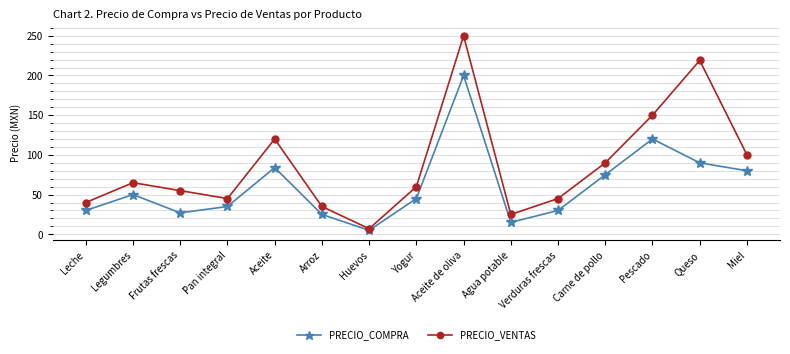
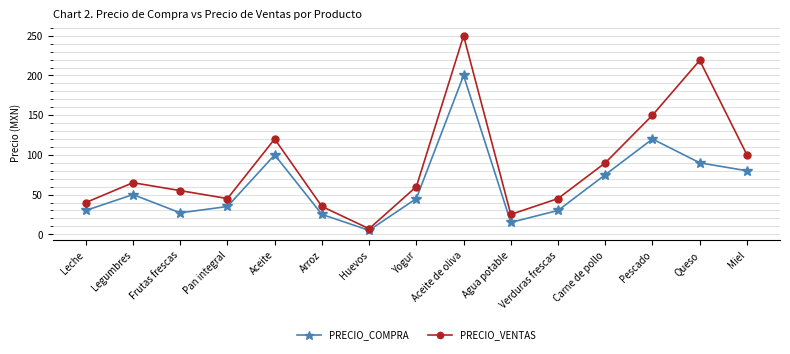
  {
    "PRECIO_COMPRA": {
      "Leche": 30,
      "Legumbres": 50,
      "Frutas frescas": 30,
      "Pan integral": 40,
-     "Aceite": 80,
+     "Aceite": 100,
      "Arroz": 30,
      "Yogur": 50,
      "Aceite de oliva": 200,
      "Agua potable": 20,
      "Verduras frescas": 30,
      "Carne de pollo": 80,
      "Pescado": 120,
      "Queso": 90,
      "Miel": 80
    },
    "PRECIO_VENTAS": {
      "Leche": 40,
      "Legumbres": 70,
      "Frutas frescas": 60,
      "Pan integral": 50,
      "Aceite": 120,
      "Arroz": 40,
      "Yogur": 60,
      "Aceite de oliva": 250,
      "Agua potable": 30,
      "Verduras frescas": 50,
      "Carne de pollo": 90,
      "Pescado": 150,
      "Queso": 220,
      "Miel": 100
    }
  }
